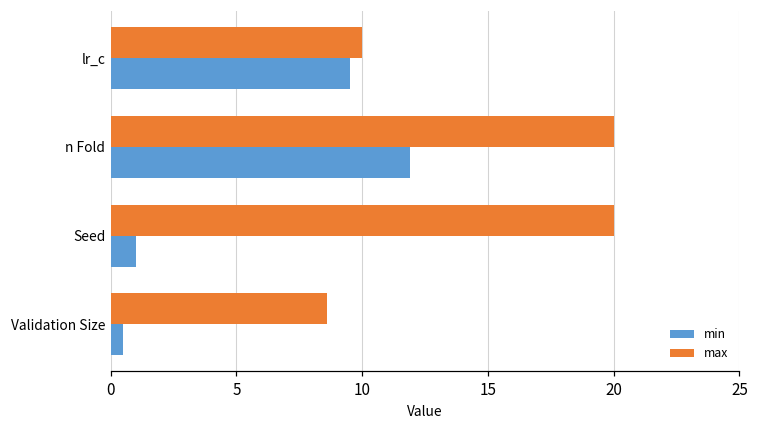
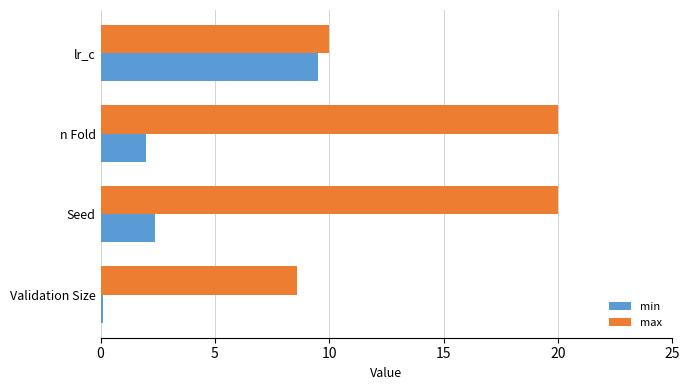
  {
    "min": {
      "lr_c": 9.5,
-     "n Fold": 11.9,
-     "Seed": 1.0,
-     "Validation Size": 0.5
+     "n Fold": 2.0,
+     "Seed": 2.4,
+     "Validation Size": 0.1
    },
    "max": {
      "lr_c": 10.0,
      "n Fold": 20.0,
      "Seed": 20.0,
      "Validation Size": 8.6
    }
  }
